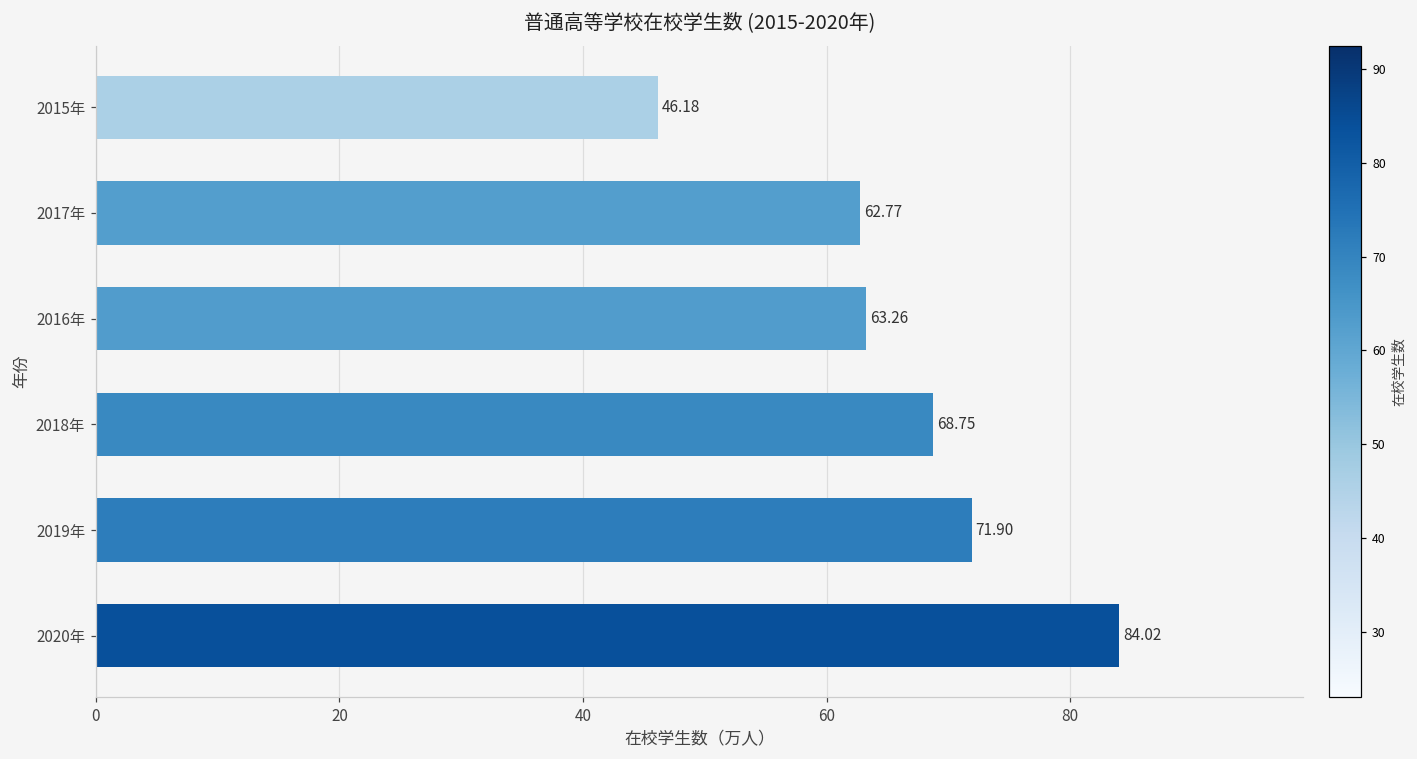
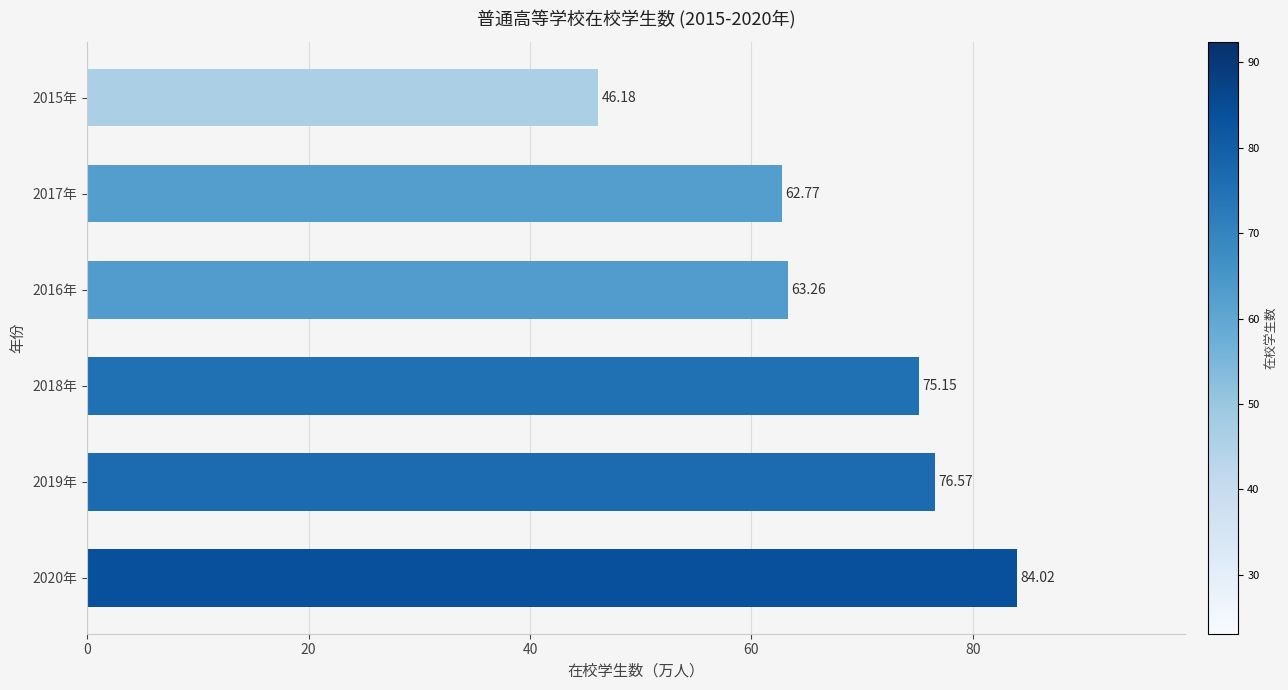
  {
    "2015年": 46.18,
    "2017年": 62.77,
    "2016年": 63.26,
-   "2018年": 68.75,
-   "2019年": 71.90,
+   "2018年": 75.15,
+   "2019年": 76.57,
    "2020年": 84.02
  }
